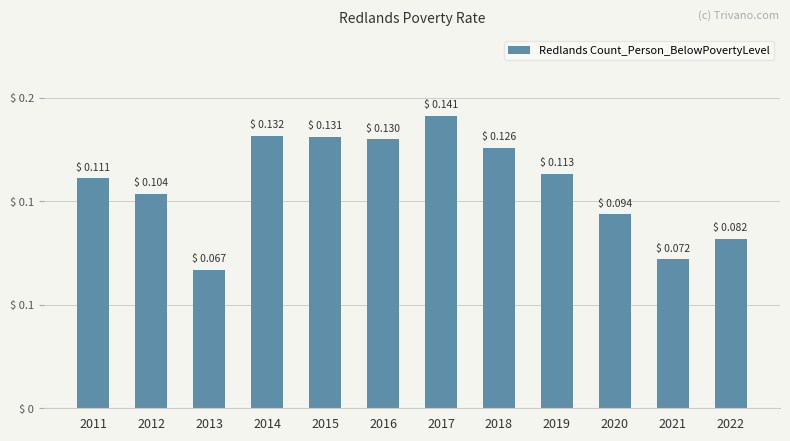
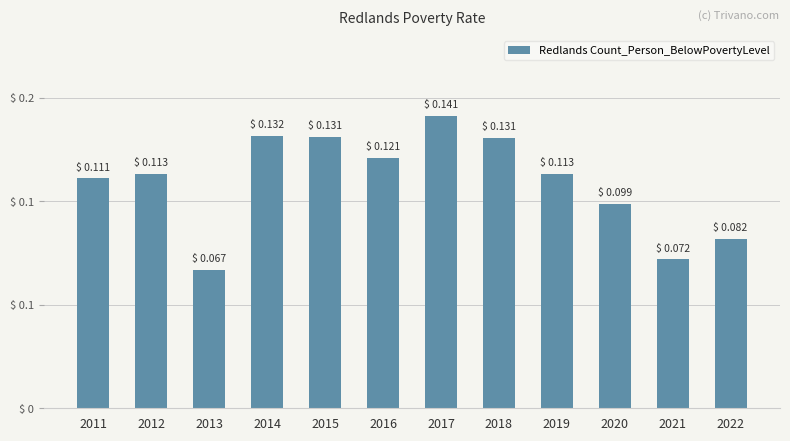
  {
    "2011": 0.111,
-   "2012": 0.104,
+   "2012": 0.113,
    "2013": 0.067,
    "2014": 0.132,
    "2015": 0.131,
-   "2016": 0.130,
+   "2016": 0.121,
    "2017": 0.141,
-   "2018": 0.126,
+   "2018": 0.131,
    "2019": 0.113,
-   "2020": 0.094,
+   "2020": 0.099,
    "2021": 0.072,
    "2022": 0.082
  }
